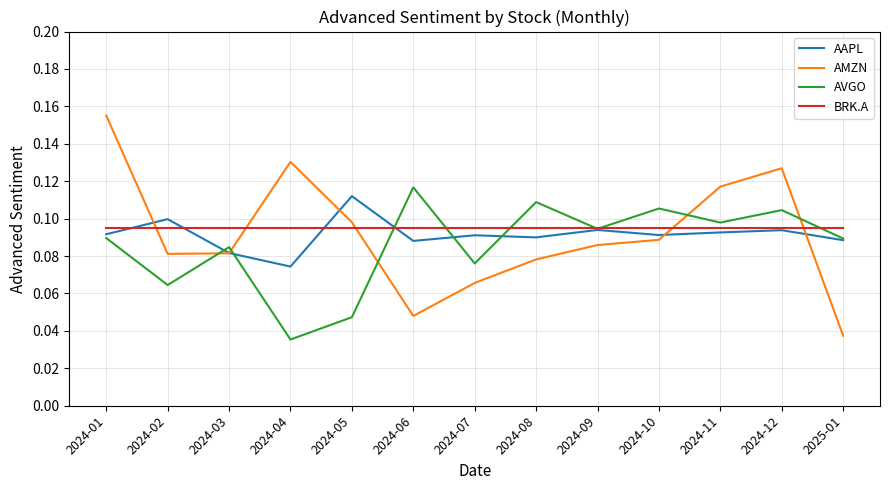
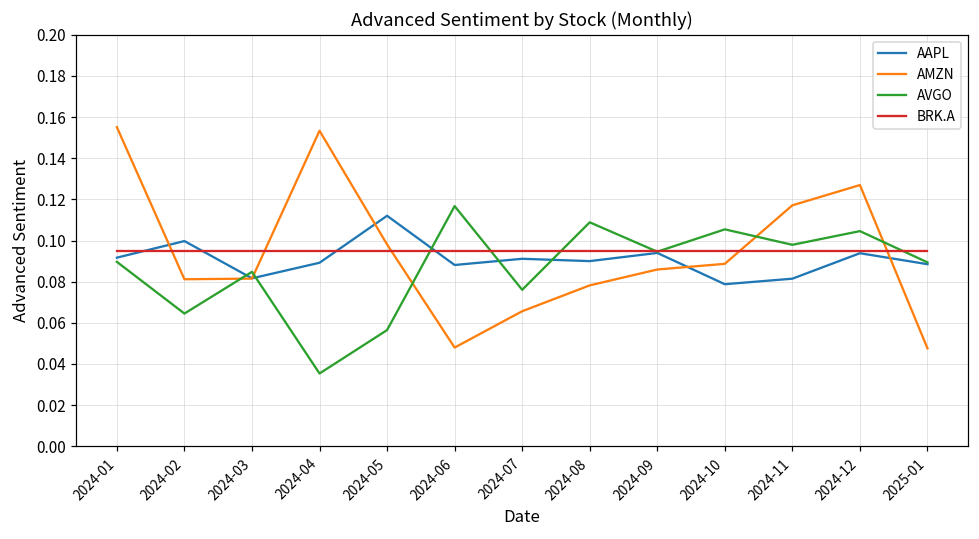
  {
    "AAPL": {
      "2024-01": 0.092,
      "2024-02": 0.100,
-     "2024-04": 0.074,
+     "2024-04": 0.089,
      "2024-05": 0.112,
      "2024-06": 0.088,
      "2024-07": 0.091,
      "2024-08": 0.090,
-     "2024-10": 0.091,
-     "2024-11": 0.093
+     "2024-10": 0.079,
+     "2024-11": 0.081
    },
    "AMZN": {
      "2024-01": 0.155,
      "2024-02": 0.081,
-     "2024-04": 0.130,
+     "2024-04": 0.153,
      "2024-05": 0.098,
      "2024-06": 0.048,
      "2024-07": 0.066,
      "2024-08": 0.078,
      "2024-09": 0.086,
      "2024-10": 0.089,
      "2024-11": 0.117,
      "2024-12": 0.127,
-     "2025-01": 0.037
+     "2025-01": 0.048
    },
    "AVGO": {
      "2024-01": 0.090,
      "2024-02": 0.065,
      "2024-03": 0.085,
      "2024-04": 0.035,
-     "2024-05": 0.047,
+     "2024-05": 0.056,
      "2024-06": 0.117,
      "2024-07": 0.076,
      "2024-08": 0.109,
      "2024-10": 0.105,
      "2024-11": 0.098,
      "2024-12": 0.105
    },
    "BRK.A": {
      "2024-01": 0.095,
      "2024-02": 0.095,
      "2024-03": 0.095,
      "2024-04": 0.095,
      "2024-05": 0.095,
      "2024-06": 0.095,
      "2024-07": 0.095,
      "2024-08": 0.095,
      "2024-10": 0.095,
      "2024-11": 0.095,
      "2025-01": 0.095
    }
  }
